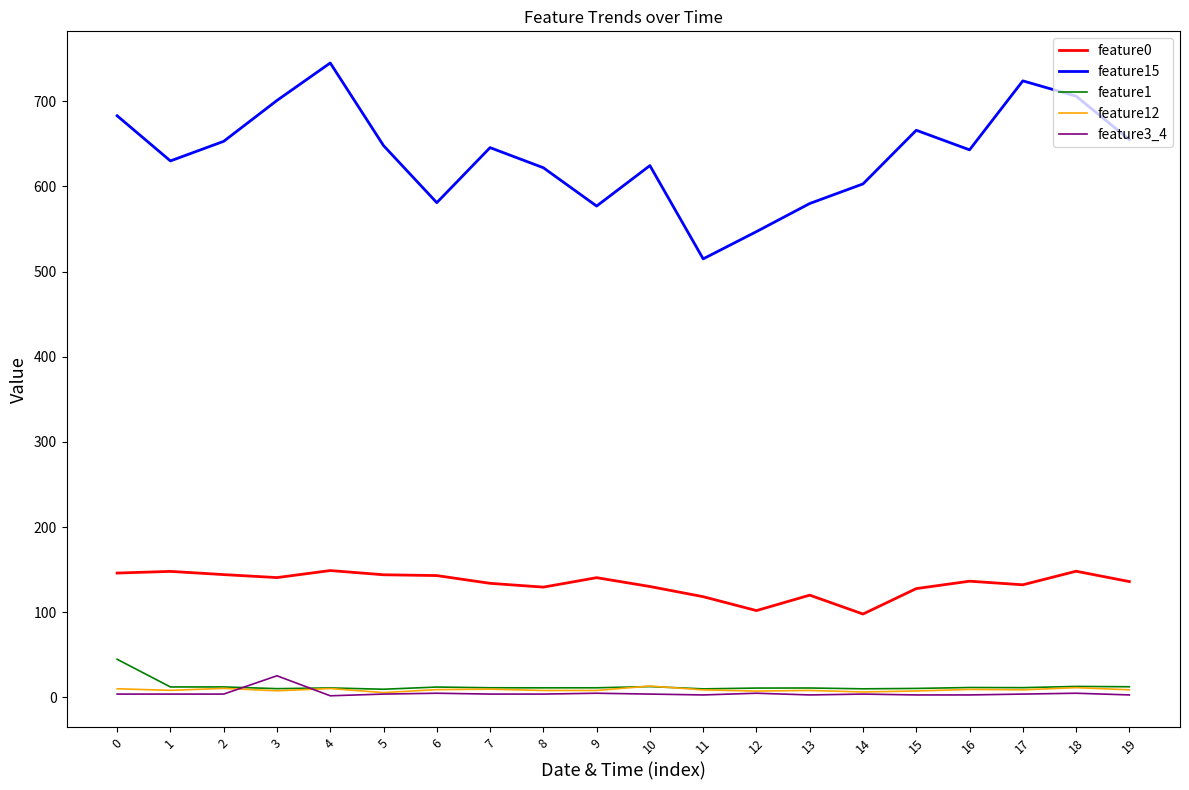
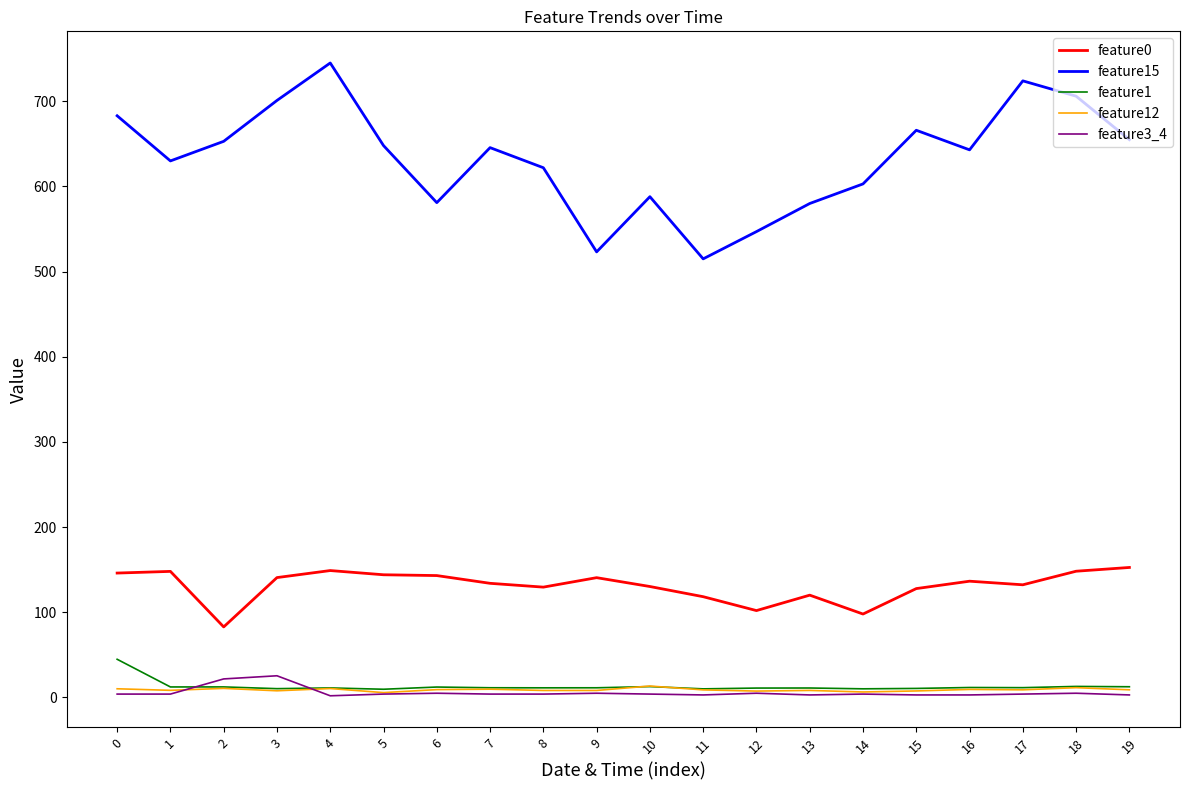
  {
    "feature0": {
      "0": 150,
      "1": 150,
-     "2": 140,
+     "2": 80,
      "3": 140,
      "4": 150,
      "5": 140,
      "6": 140,
      "7": 130,
      "8": 130,
      "9": 140,
      "10": 130,
      "11": 120,
      "12": 100,
      "13": 120,
      "14": 100,
      "15": 130,
      "16": 140,
      "17": 130,
      "18": 150,
-     "19": 140
+     "19": 150
    },
    "feature15": {
      "0": 680,
      "1": 630,
      "2": 650,
      "3": 700,
      "4": 750,
      "5": 650,
      "6": 580,
      "7": 650,
      "8": 620,
-     "9": 580,
-     "10": 620,
+     "9": 520,
+     "10": 590,
      "11": 520,
      "12": 550,
      "13": 580,
      "14": 600,
      "15": 670,
      "16": 640,
      "17": 720
    },
    "feature1": {
      "0": 40,
      "1": 10,
      "5": 10,
      "6": 10,
      "8": 10,
      "9": 10,
      "12": 10,
      "14": 10,
      "19": 10
    },
    "feature12": {
      "0": 10,
      "1": 10,
      "6": 10,
      "8": 10,
      "9": 10,
      "19": 10
    },
    "feature3_4": {
      "0": 0,
      "1": 0,
-     "2": 0,
+     "2": 20,
      "3": 30,
      "4": 0,
      "6": 10,
      "7": 0,
      "8": 0,
      "9": 10,
      "10": 0,
      "11": 0,
      "13": 0,
      "15": 0,
      "16": 0,
      "17": 0,
      "18": 10,
      "19": 0
    }
  }
